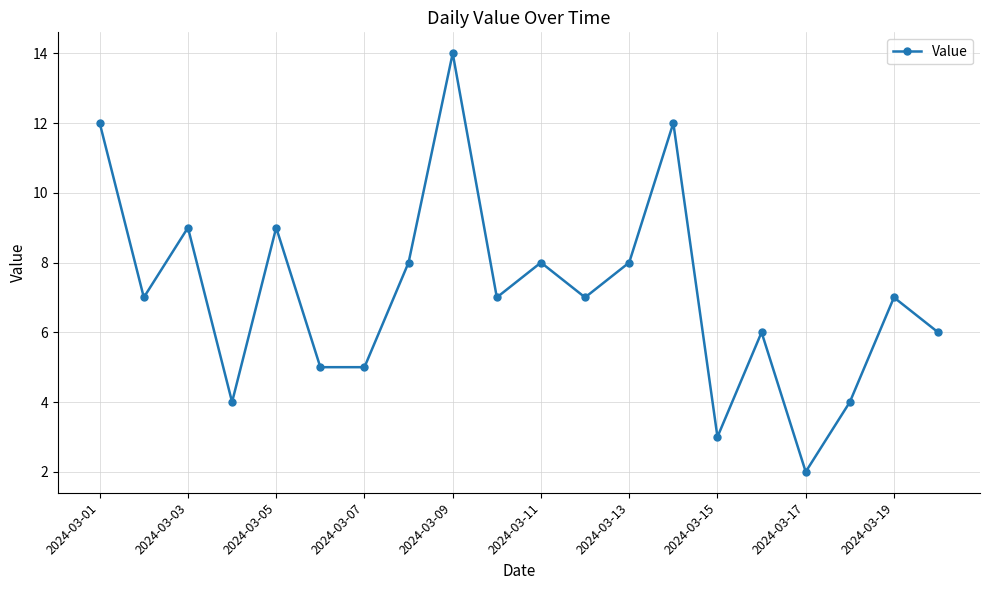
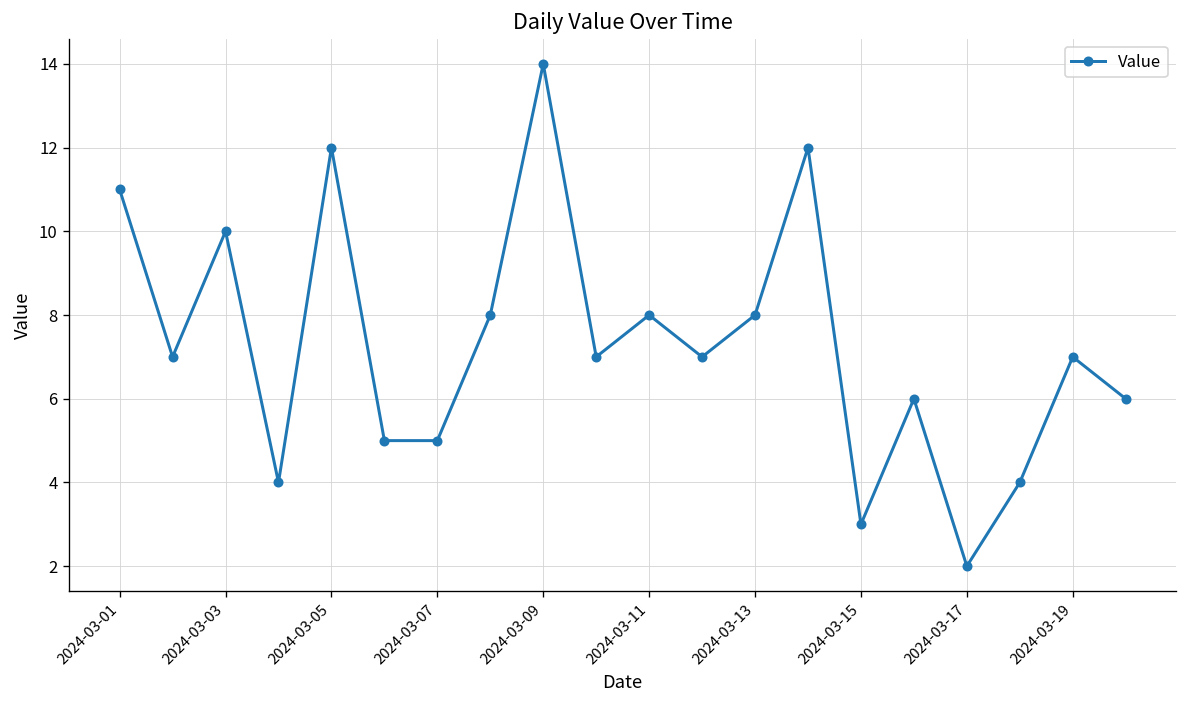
  {
-   "2024-03-01": 12,
-   "2024-03-03": 9,
-   "2024-03-05": 9,
+   "2024-03-01": 11,
+   "2024-03-03": 10,
+   "2024-03-05": 12,
    "2024-03-07": 5,
    "2024-03-09": 14,
    "2024-03-11": 8,
    "2024-03-13": 8,
    "2024-03-15": 3,
    "2024-03-17": 2,
    "2024-03-19": 7
  }
